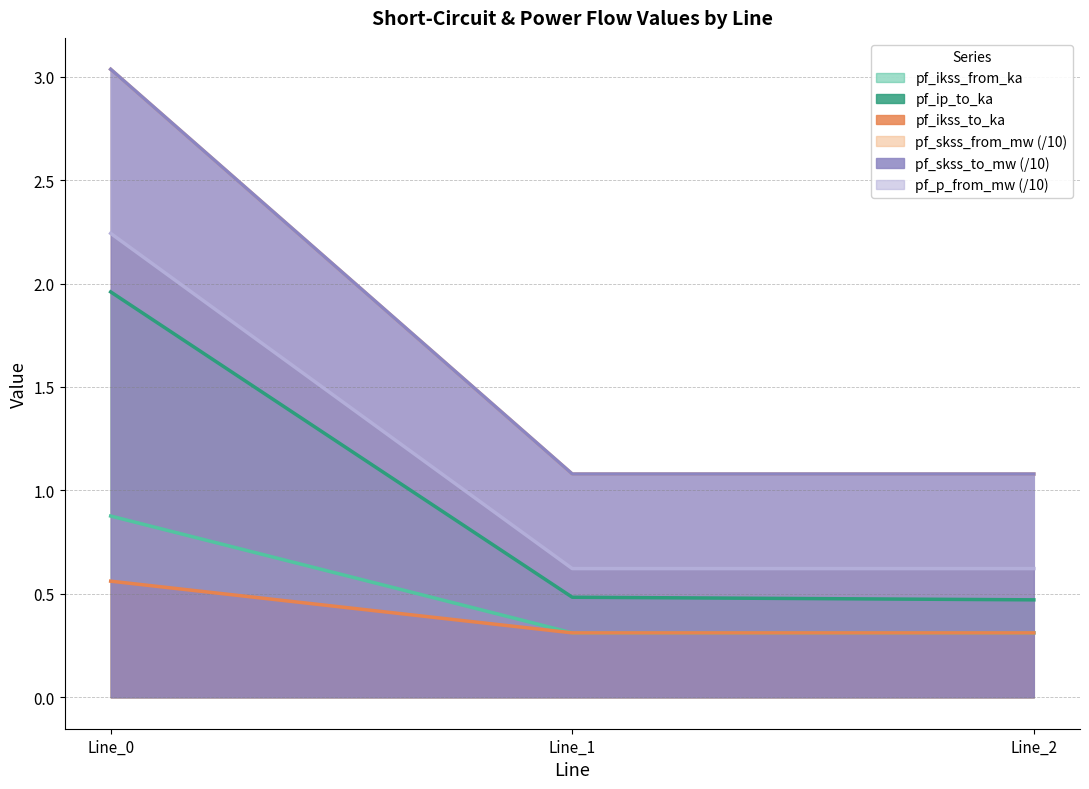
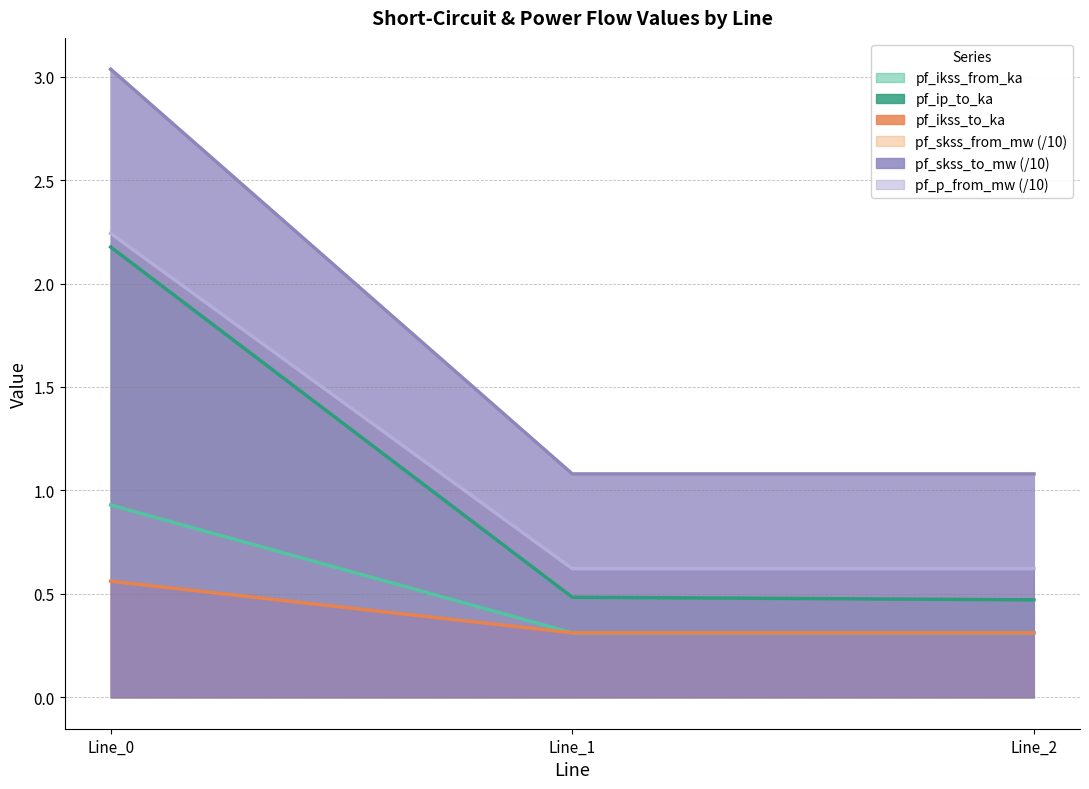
  {
    "pf_ikss_from_ka": {
-     "Line_0": 0.88
+     "Line_0": 0.93
    },
    "pf_ip_to_ka": {
-     "Line_0": 1.96,
+     "Line_0": 2.18,
      "Line_1": 0.48,
      "Line_2": 0.47
    },
    "pf_ikss_to_ka": {
      "Line_0": 0.56
    }
  }
